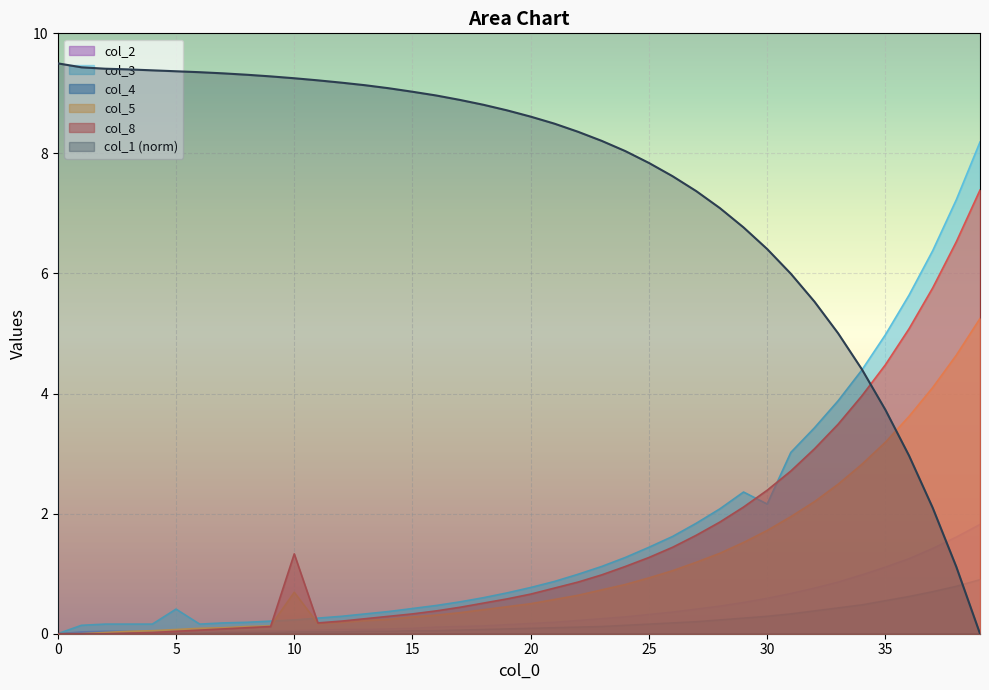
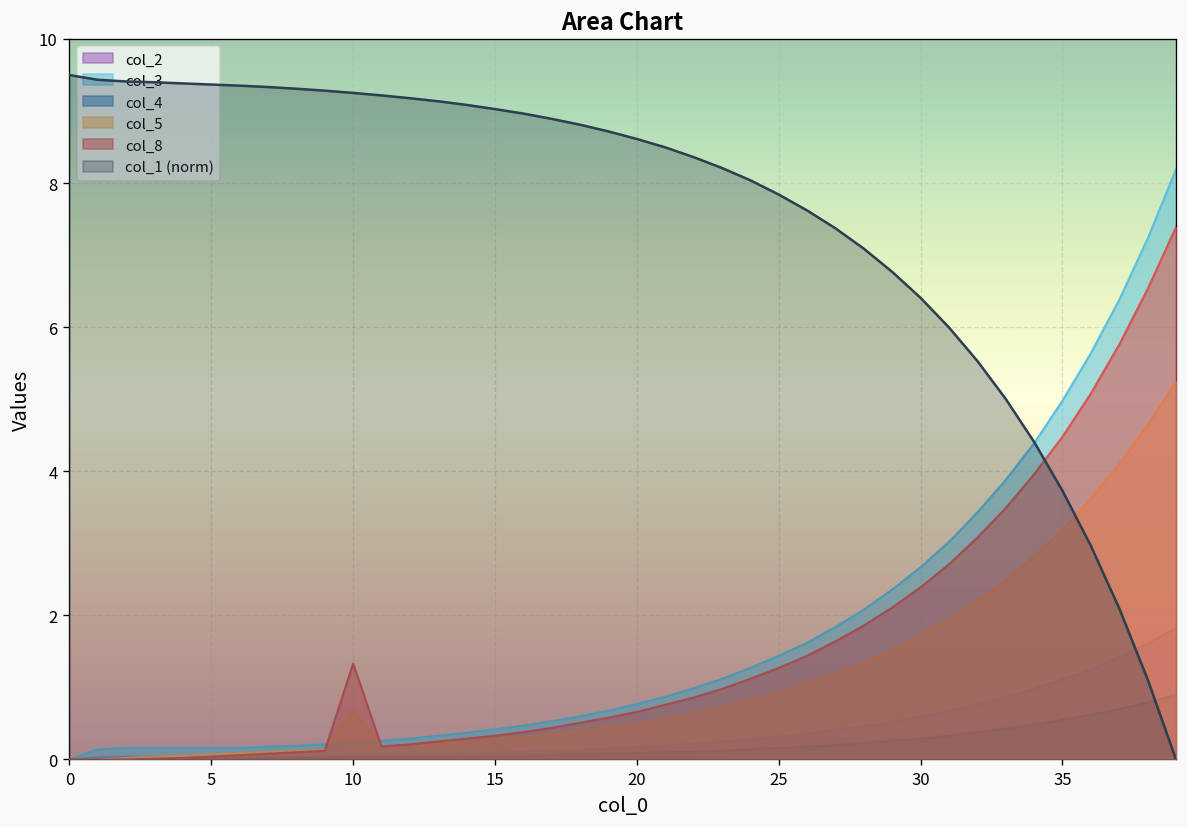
  {
    "col_3": {
-     "5": 0.4,
+     "5": 0.2,
      "10": 0.2,
      "15": 0.4,
      "20": 0.8,
      "25": 1.4,
-     "30": 2.2,
+     "30": 2.7,
      "35": 5.0
    },
    "col_4": {
      "20": 0.1,
      "25": 0.2,
      "30": 0.3,
      "35": 0.6
    },
    "col_5": {
      "10": 0.7,
      "15": 0.3,
      "20": 0.5,
      "25": 0.9,
      "30": 1.7,
      "35": 3.2
    },
    "col_8": {
      "10": 1.3,
      "15": 0.3,
      "20": 0.7,
      "25": 1.3,
      "30": 2.4,
      "35": 4.5
    }
  }
